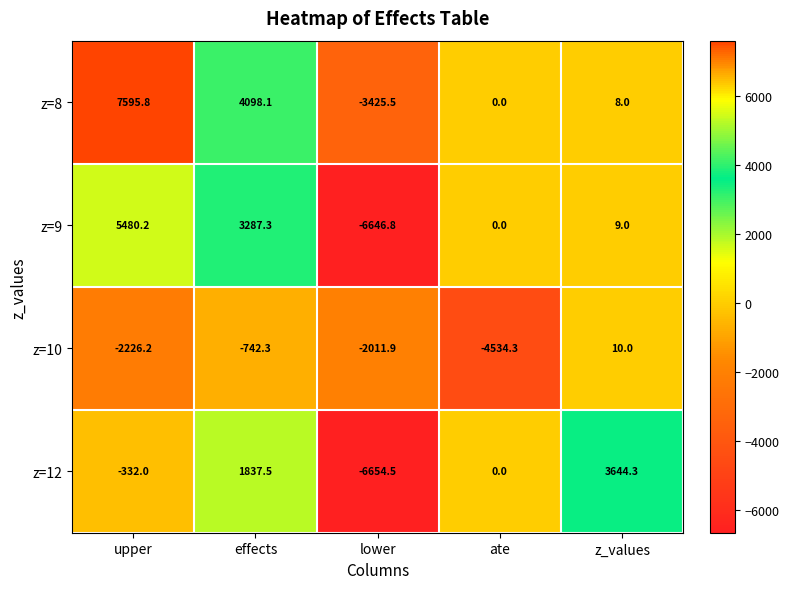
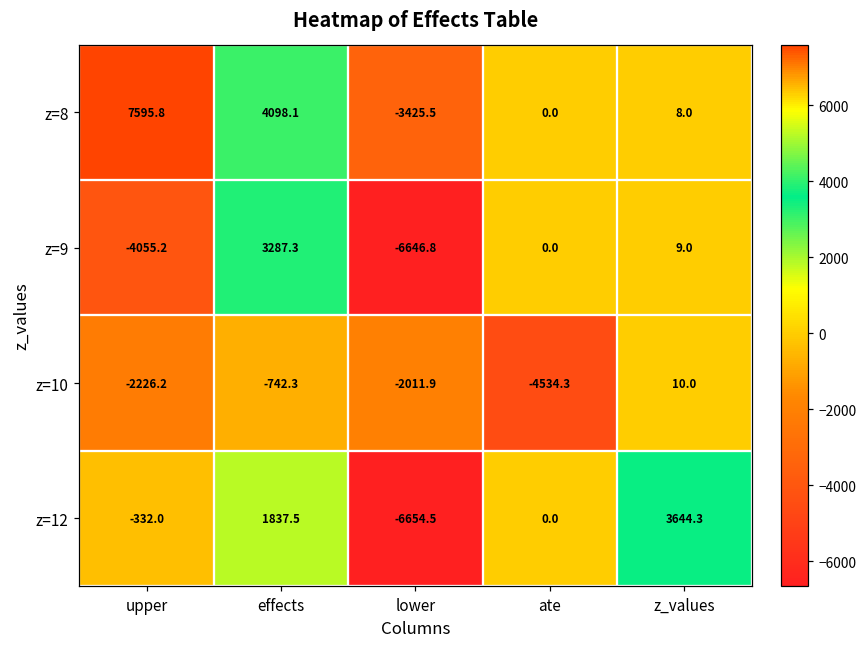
  {
    "z=8": {
      "upper": 7595.8,
      "effects": 4098.1,
      "lower": -3425.5,
      "ate": 0.0,
      "z_values": 8.0
    },
    "z=9": {
-     "upper": 5480.2,
+     "upper": -4055.2,
      "effects": 3287.3,
      "lower": -6646.8,
      "ate": 0.0,
      "z_values": 9.0
    },
    "z=10": {
      "upper": -2226.2,
      "effects": -742.3,
      "lower": -2011.9,
      "ate": -4534.3,
      "z_values": 10.0
    },
    "z=12": {
      "upper": -332.0,
      "effects": 1837.5,
      "lower": -6654.5,
      "ate": 0.0,
      "z_values": 3644.3
    }
  }
